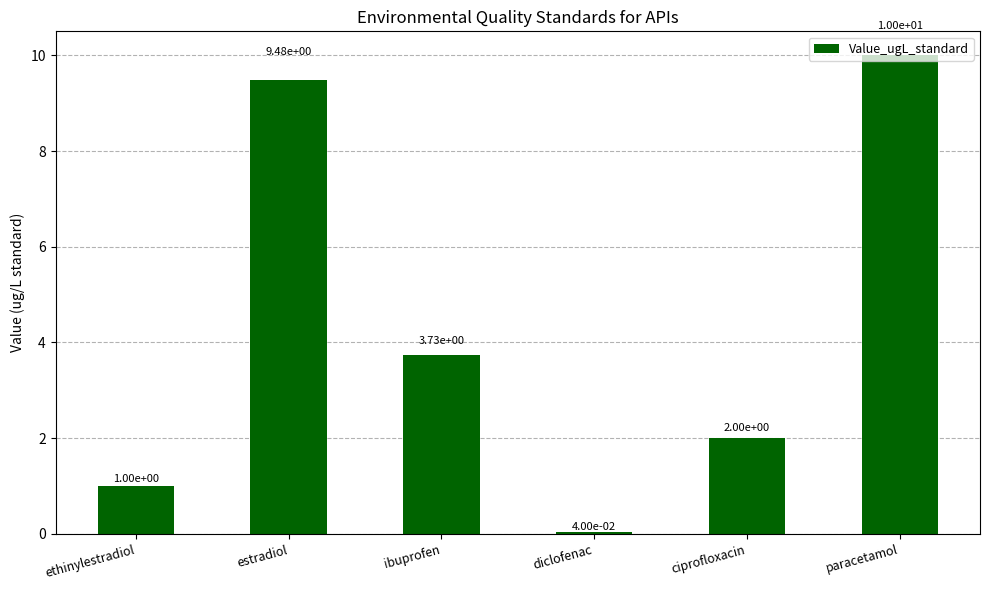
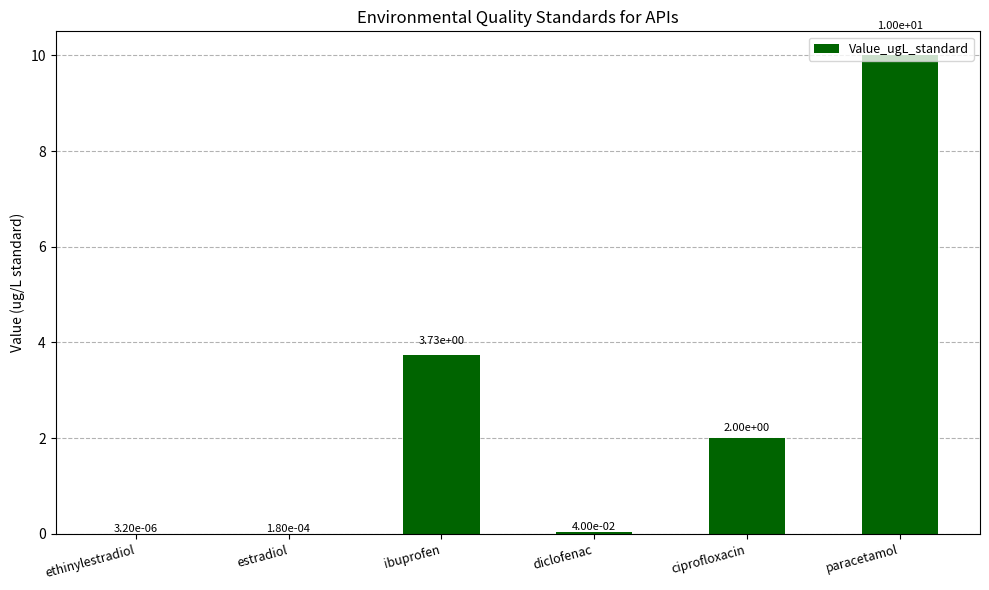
  {
-   "ethinylestradiol": "1.00e+00",
-   "estradiol": "9.48e+00",
+   "ethinylestradiol": "3.20e-06",
+   "estradiol": "1.80e-04",
    "ibuprofen": "3.73e+00",
    "diclofenac": "4.00e-02",
    "ciprofloxacin": "2.00e+00"
  }
